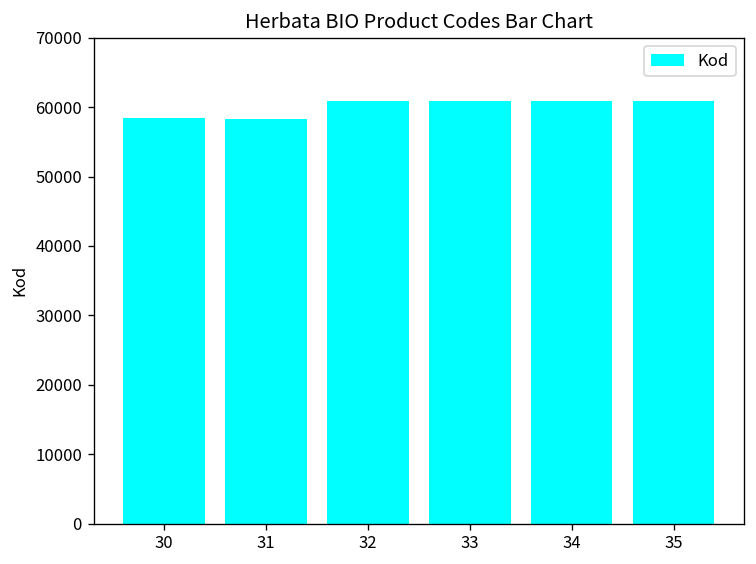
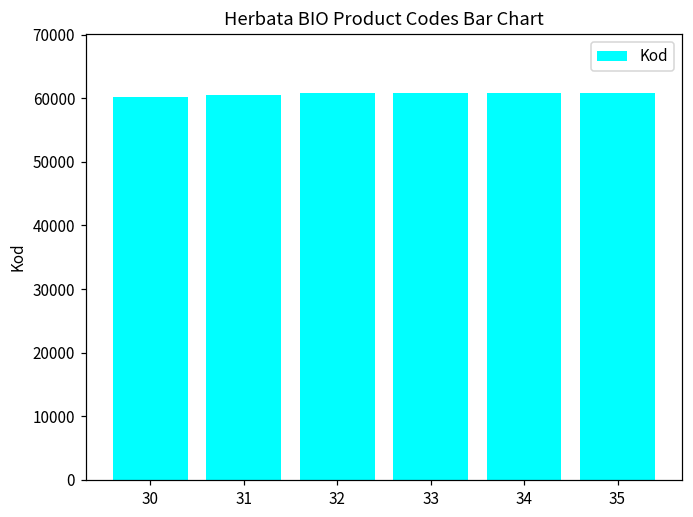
  {
-   "30": 58000,
-   "31": 58000,
+   "30": 60000,
+   "31": 60000,
    "32": 61000,
    "33": 61000,
    "34": 61000,
    "35": 61000
  }
